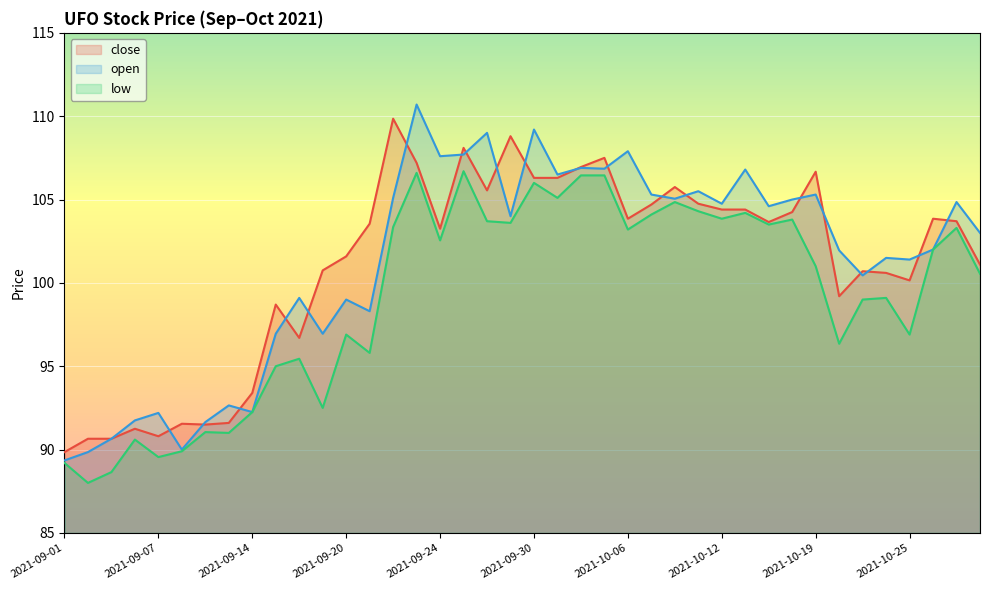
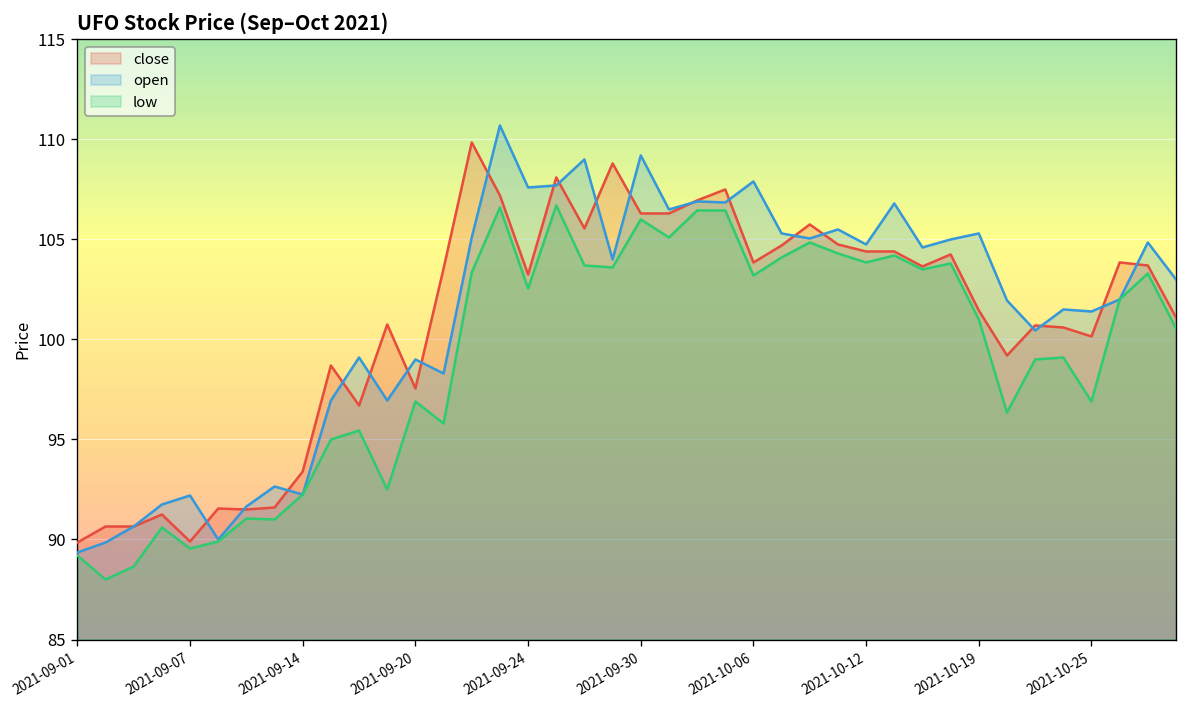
  {
    "close": {
      "2021-09-01": 89.9,
-     "2021-09-07": 90.8,
+     "2021-09-07": 89.9,
      "2021-09-14": 93.4,
-     "2021-09-20": 101.6,
+     "2021-09-20": 97.6,
      "2021-09-24": 103.3,
      "2021-09-30": 106.3,
      "2021-10-06": 103.9,
      "2021-10-12": 104.4,
-     "2021-10-19": 106.7,
+     "2021-10-19": 101.5,
      "2021-10-25": 100.2
    }
  }
